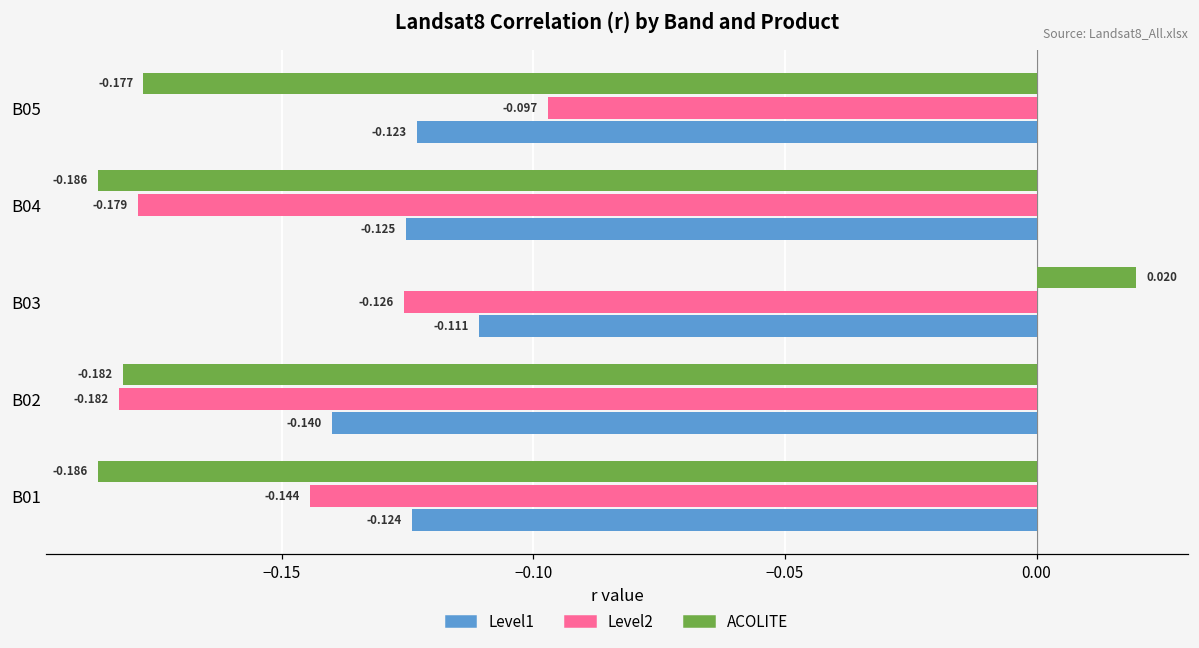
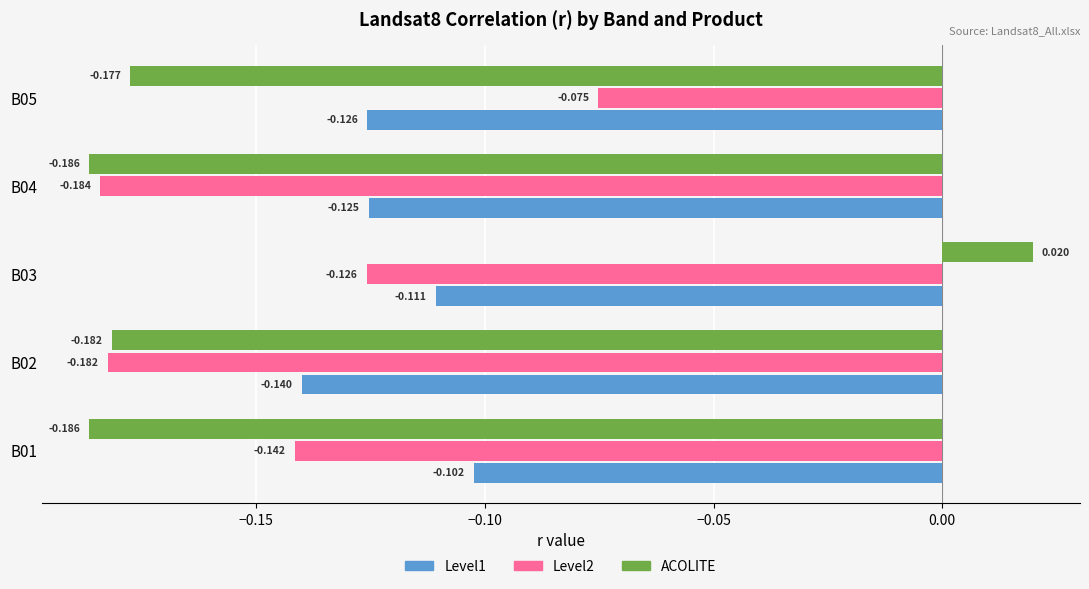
  {
    "Level1": {
-     "B05": -0.123,
+     "B05": -0.126,
      "B04": -0.125,
      "B03": -0.111,
      "B02": -0.140,
-     "B01": -0.124
+     "B01": -0.102
    },
    "Level2": {
-     "B05": -0.097,
-     "B04": -0.179,
+     "B05": -0.075,
+     "B04": -0.184,
      "B03": -0.126,
      "B02": -0.182,
-     "B01": -0.144
+     "B01": -0.142
    },
    "ACOLITE": {
      "B05": -0.177,
      "B04": -0.186,
      "B03": 0.020,
      "B02": -0.182,
      "B01": -0.186
    }
  }
